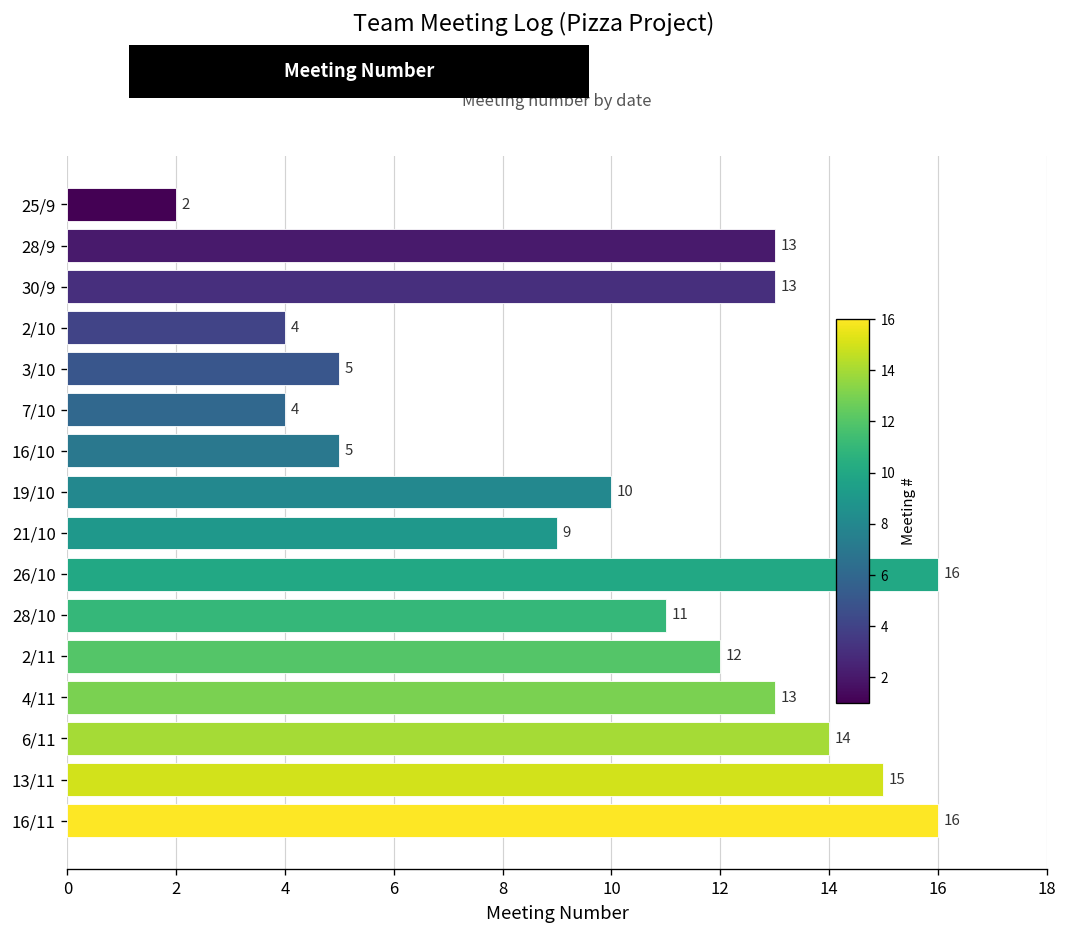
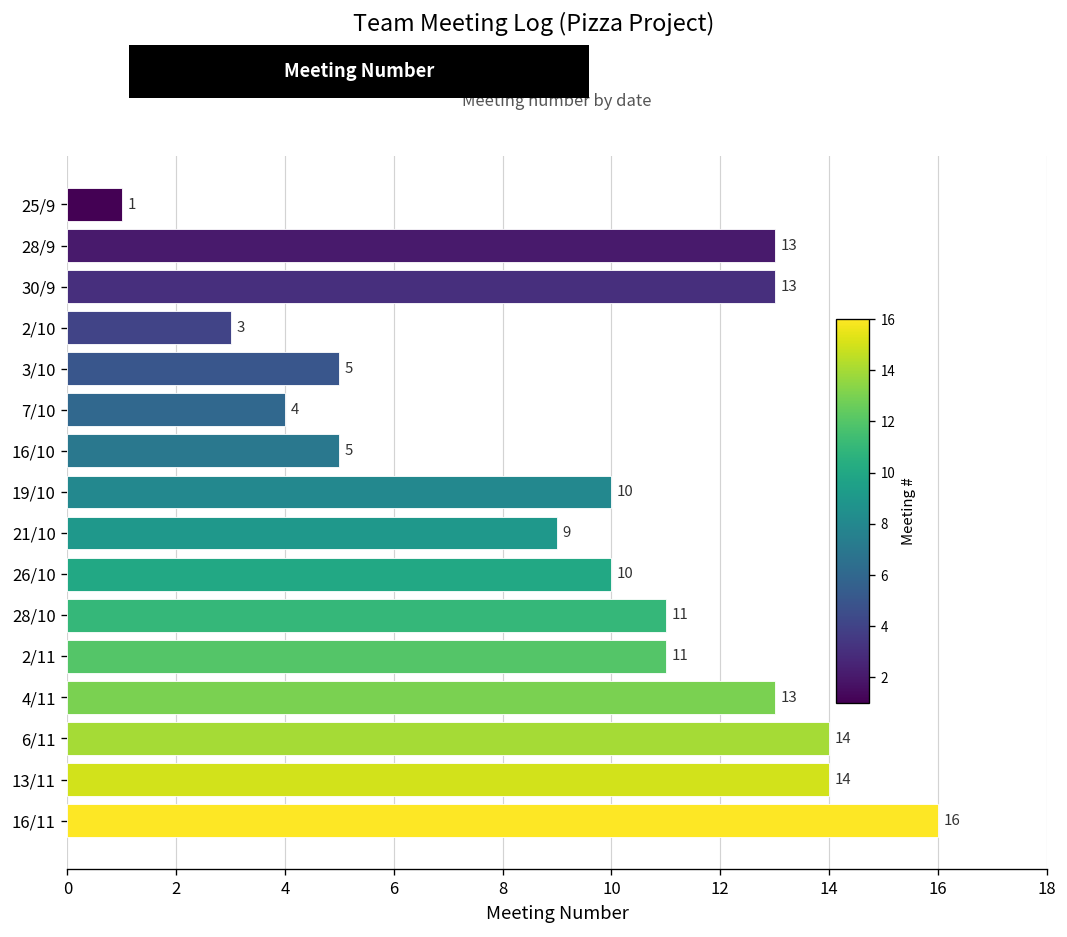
  {
-   "25/9": 2,
+   "25/9": 1,
    "28/9": 13,
    "30/9": 13,
-   "2/10": 4,
+   "2/10": 3,
    "3/10": 5,
    "7/10": 4,
    "16/10": 5,
    "19/10": 10,
    "21/10": 9,
-   "26/10": 16,
+   "26/10": 10,
    "28/10": 11,
-   "2/11": 12,
+   "2/11": 11,
    "4/11": 13,
    "6/11": 14,
-   "13/11": 15,
+   "13/11": 14,
    "16/11": 16
  }
